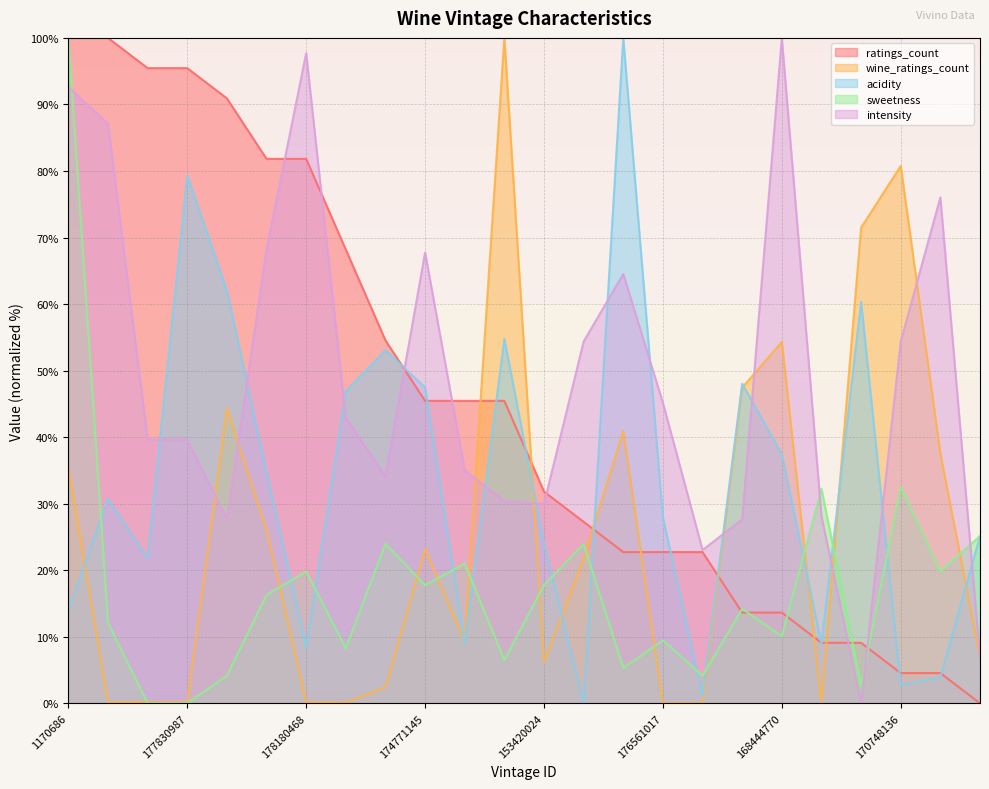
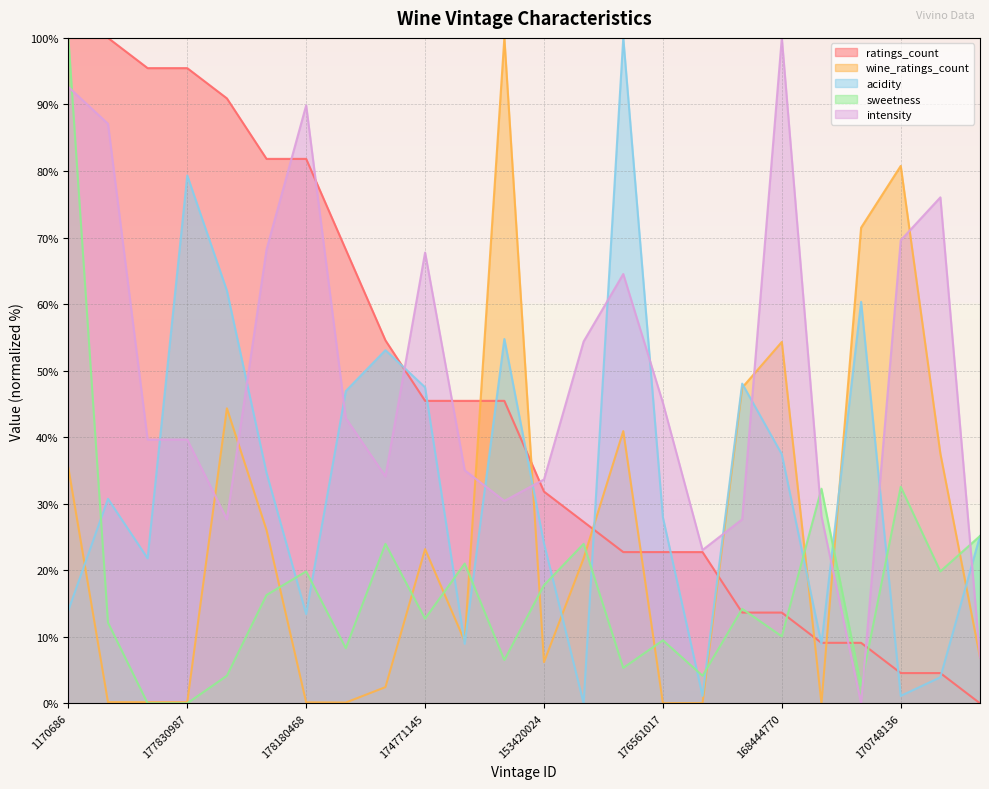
  {
    "acidity": {
      "1170686": "14%",
      "177830987": "79%",
-     "178180468": "8%",
+     "178180468": "13%",
      "174771145": "47%",
      "153420024": "24%",
      "176561017": "28%",
      "168444770": "37%",
-     "170748136": "3%"
+     "170748136": "1%"
    },
    "sweetness": {
      "178180468": "20%",
-     "174771145": "18%",
+     "174771145": "13%",
      "153420024": "18%",
      "176561017": "9%",
      "168444770": "10%",
      "170748136": "33%"
    },
    "intensity": {
      "1170686": "93%",
      "177830987": "40%",
-     "178180468": "98%",
+     "178180468": "90%",
      "174771145": "68%",
-     "153420024": "30%",
+     "153420024": "34%",
      "176561017": "45%",
      "168444770": "100%",
-     "170748136": "54%"
+     "170748136": "70%"
    }
  }
